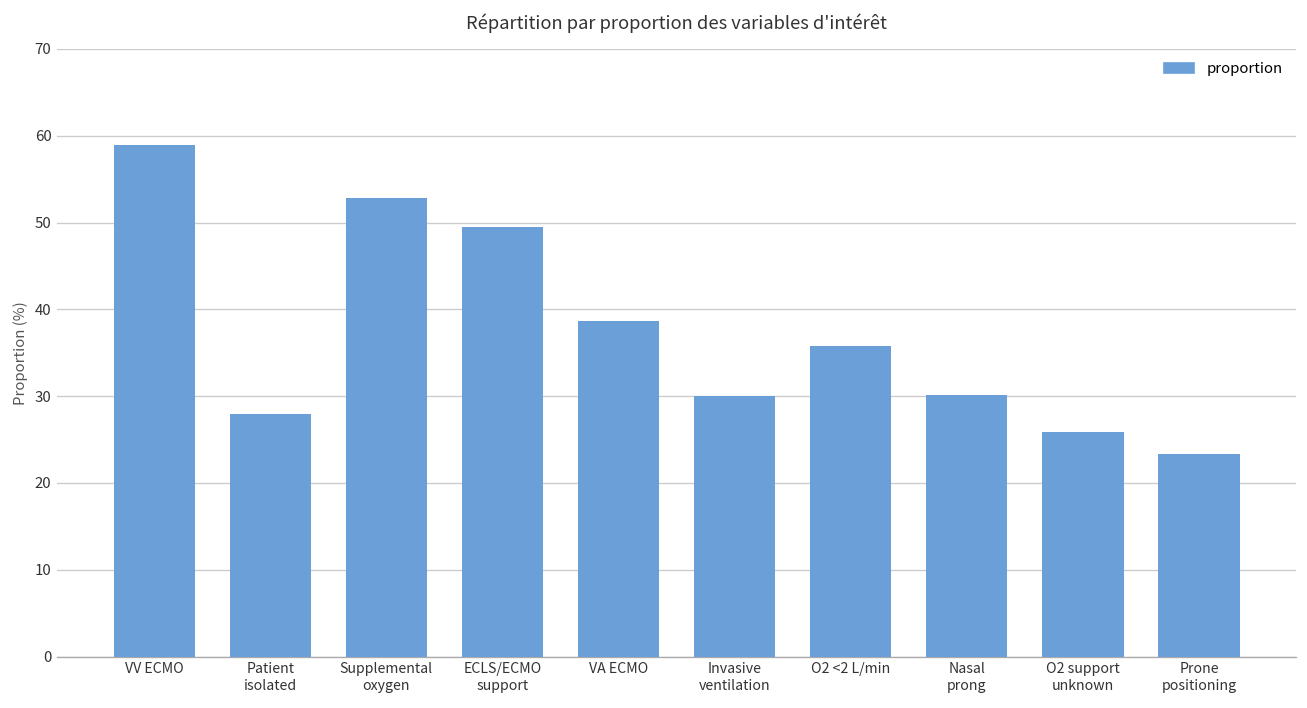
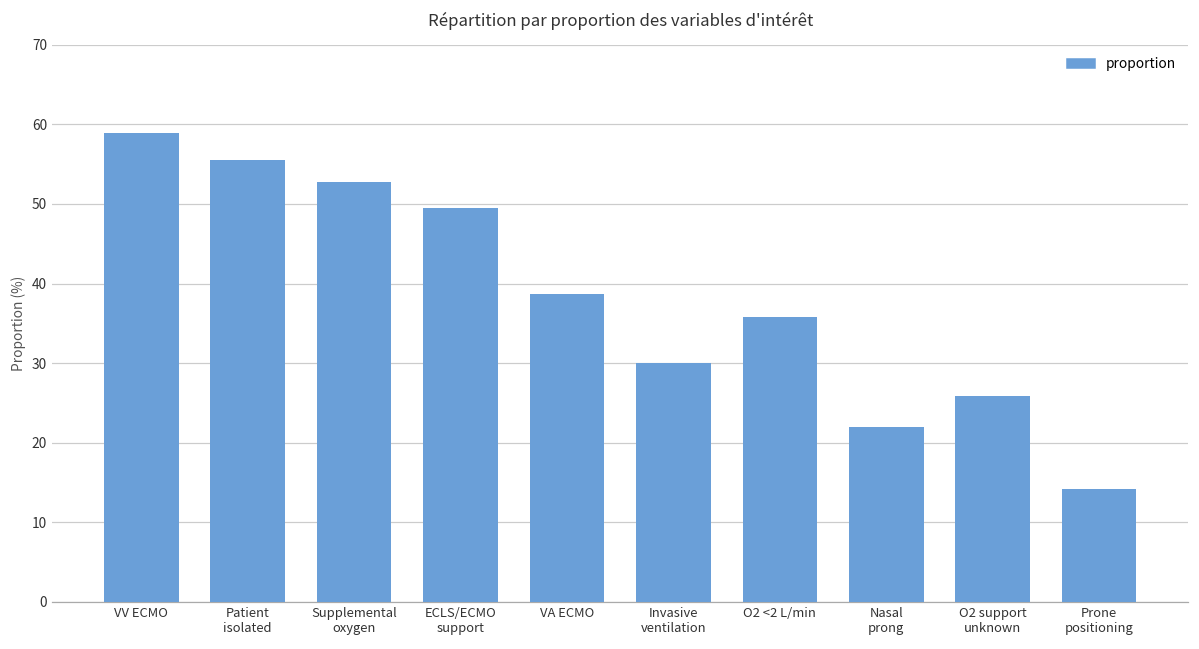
  {
    "VV ECMO": 59,
-   "Patient isolated": 28,
+   "Patient isolated": 56,
    "Supplemental oxygen": 53,
    "ECLS/ECMO support": 50,
    "VA ECMO": 39,
    "Invasive ventilation": 30,
    "O2 <2 L/min": 36,
-   "Nasal prong": 30,
+   "Nasal prong": 22,
    "O2 support unknown": 26,
-   "Prone positioning": 23
+   "Prone positioning": 14
  }
